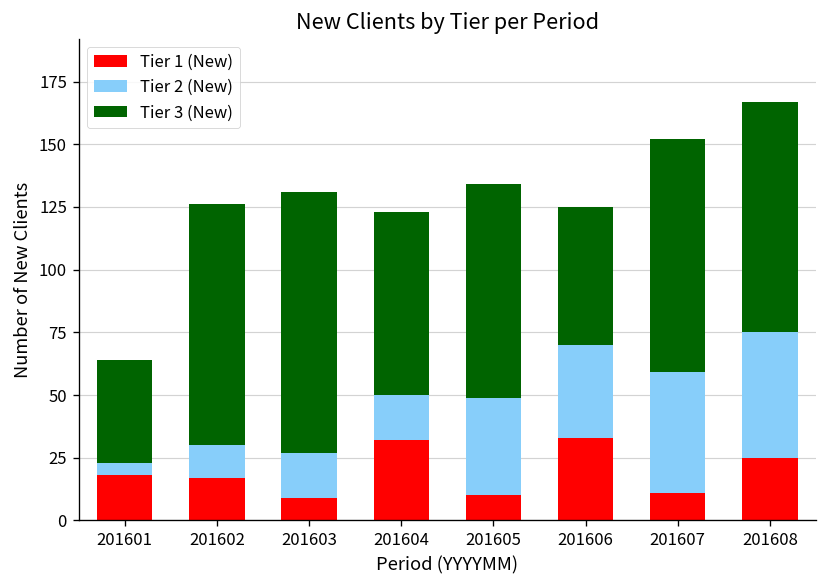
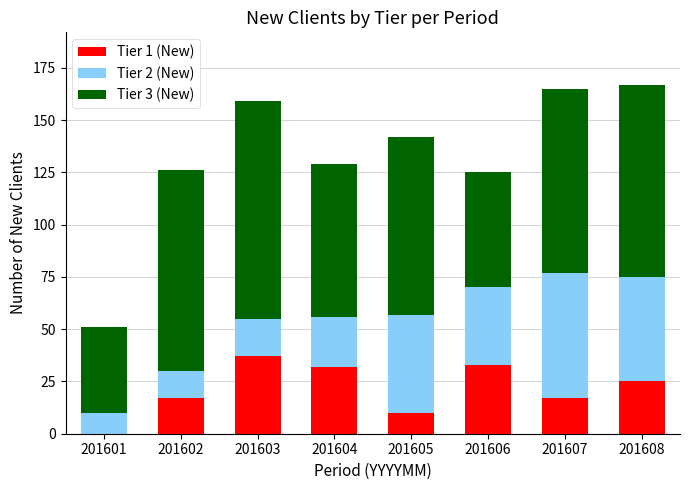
  {
    "Tier 1 (New)": {
-     "201601": 18,
+     "201601": 0,
      "201602": 17,
-     "201603": 9,
+     "201603": 37,
      "201604": 32,
      "201605": 10,
      "201606": 33,
-     "201607": 11,
+     "201607": 17,
      "201608": 25
    },
    "Tier 2 (New)": {
-     "201601": 5,
+     "201601": 10,
      "201602": 13,
      "201603": 18,
-     "201604": 18,
-     "201605": 39,
+     "201604": 24,
+     "201605": 47,
      "201606": 37,
-     "201607": 48,
+     "201607": 60,
      "201608": 50
    },
    "Tier 3 (New)": {
      "201601": 41,
      "201602": 96,
      "201603": 104,
      "201604": 73,
      "201605": 85,
      "201606": 55,
-     "201607": 93,
+     "201607": 88,
      "201608": 92
    }
  }
